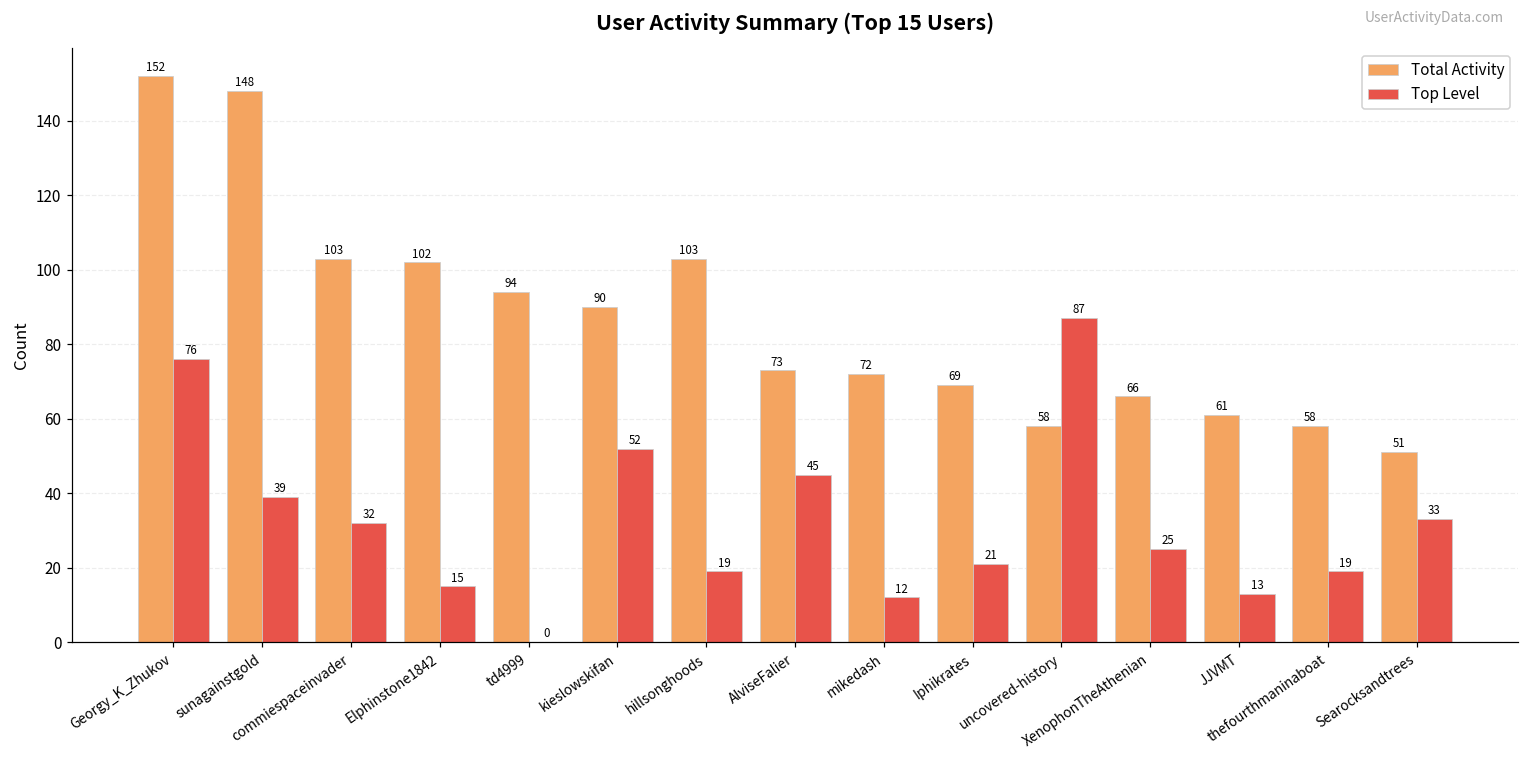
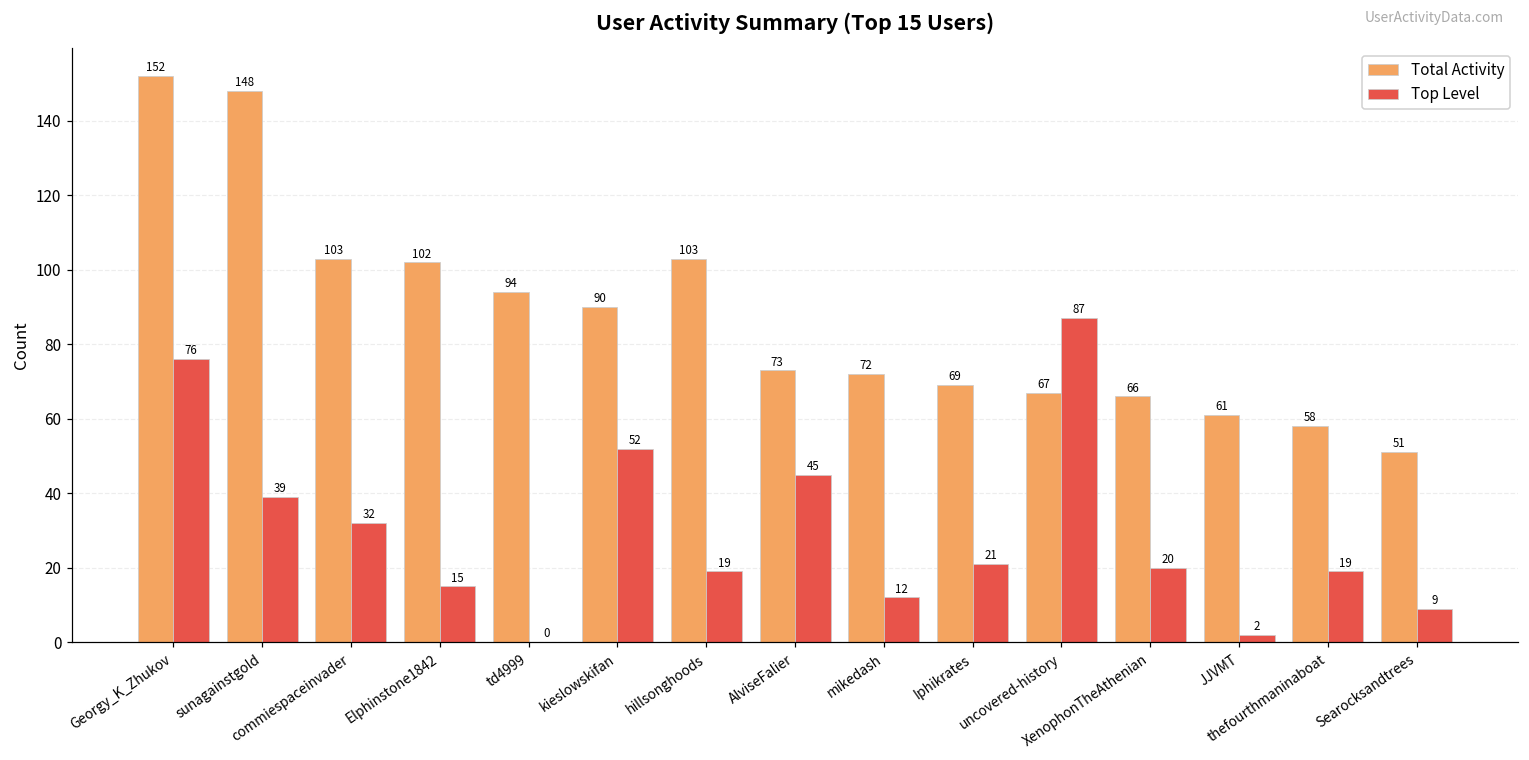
  {
    "Total Activity": {
      "Georgy_K_Zhukov": 152,
      "sunagainstgold": 148,
      "commiespaceinvader": 103,
      "Elphinstone1842": 102,
      "td4999": 94,
      "kieslowskifan": 90,
      "hillsonghoods": 103,
      "AlviseFalier": 73,
      "mikedash": 72,
      "Iphikrates": 69,
-     "uncovered-history": 58,
+     "uncovered-history": 67,
      "XenophonTheAthenian": 66,
      "JJVMT": 61,
      "thefourthmaninaboat": 58,
      "Searocksandtrees": 51
    },
    "Top Level": {
      "Georgy_K_Zhukov": 76,
      "sunagainstgold": 39,
      "commiespaceinvader": 32,
      "Elphinstone1842": 15,
      "td4999": 0,
      "kieslowskifan": 52,
      "hillsonghoods": 19,
      "AlviseFalier": 45,
      "mikedash": 12,
      "Iphikrates": 21,
      "uncovered-history": 87,
-     "XenophonTheAthenian": 25,
-     "JJVMT": 13,
+     "XenophonTheAthenian": 20,
+     "JJVMT": 2,
      "thefourthmaninaboat": 19,
-     "Searocksandtrees": 33
+     "Searocksandtrees": 9
    }
  }
